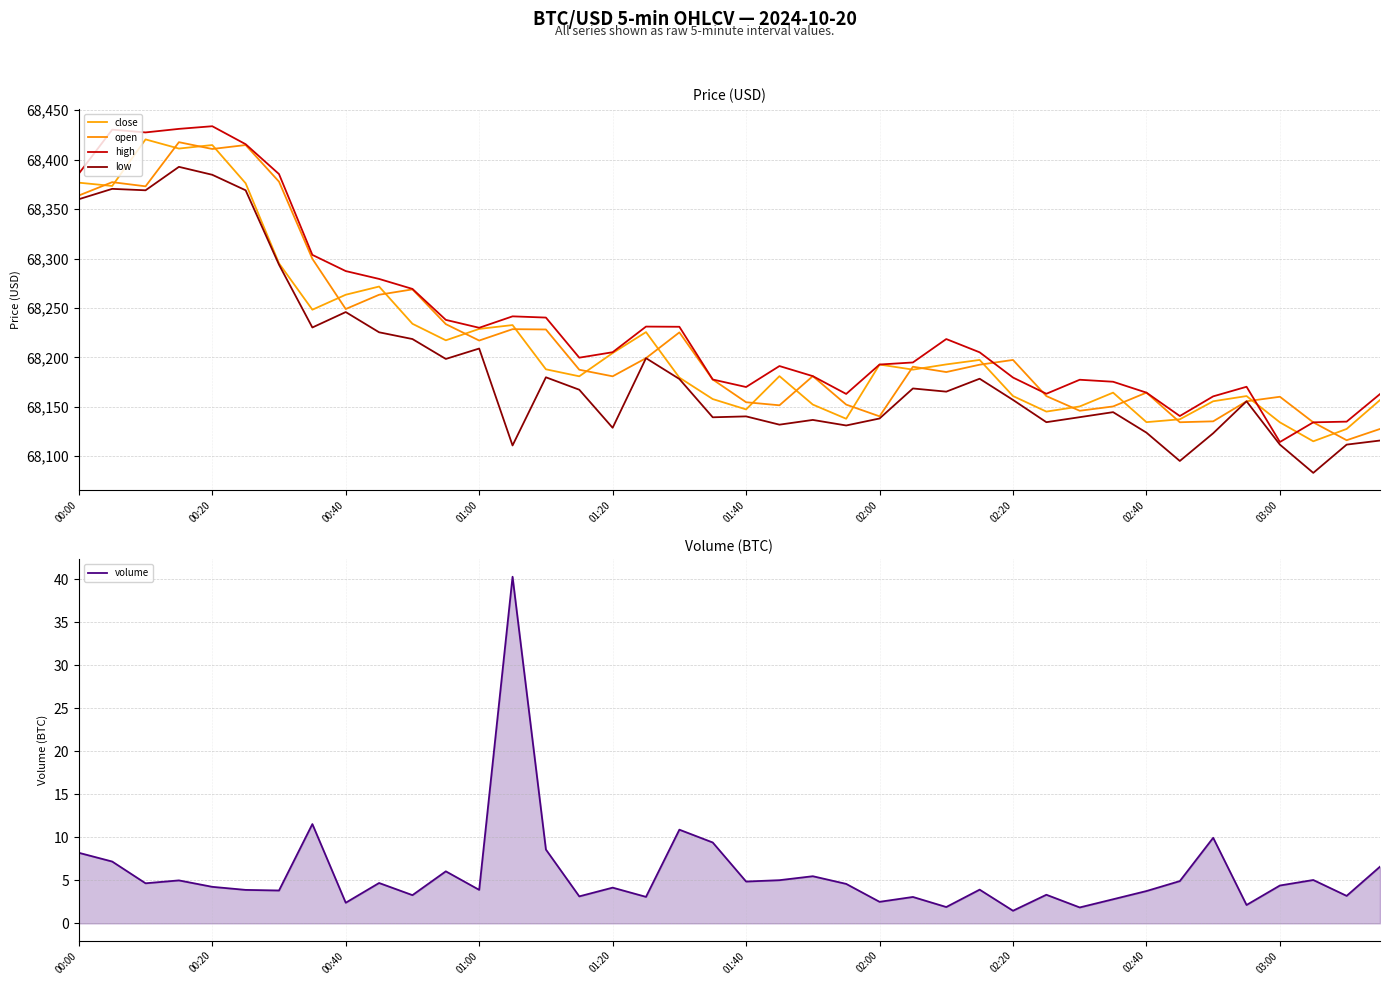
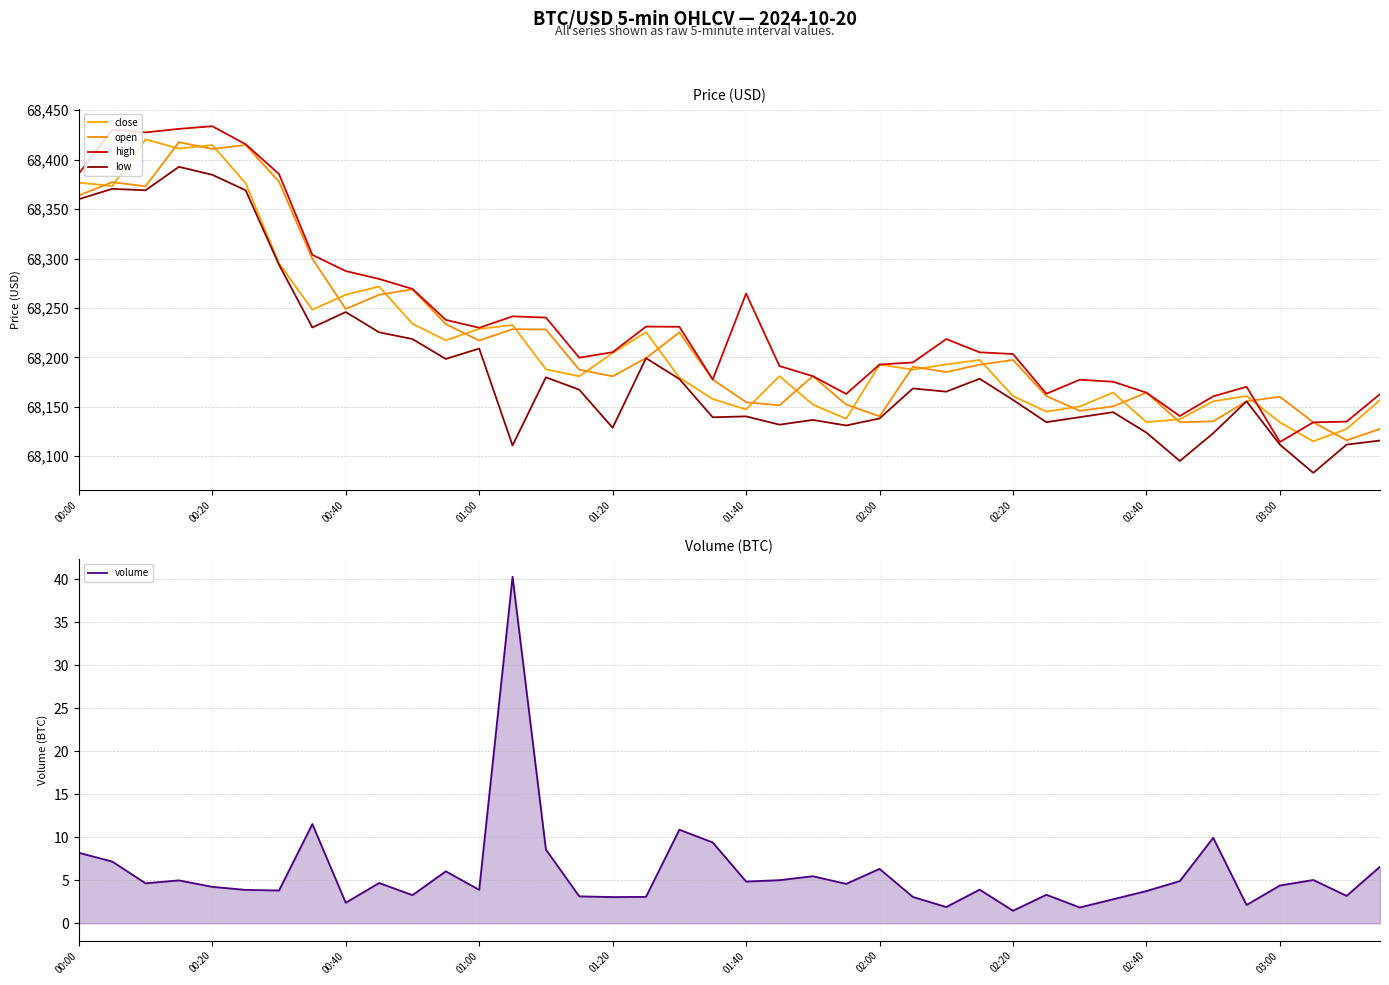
  {
    "Price (USD)": {
      "high": {
        "00:00": "68,390",
        "00:20": "68,430",
        "00:40": "68,290",
-       "01:40": "68,170",
-       "02:20": "68,180",
+       "01:40": "68,260",
+       "02:20": "68,200",
        "03:00": "68,110"
      },
      "low": {
        "00:00": "68,360",
        "00:20": "68,380",
        "00:40": "68,250",
        "01:00": "68,210",
        "01:20": "68,130",
        "01:40": "68,140",
        "02:20": "68,160",
        "02:40": "68,120",
        "03:00": "68,110"
      }
    },
    "Volume (BTC)": {
      "00:00": "8",
      "00:20": "4",
      "00:40": "2",
      "01:00": "4",
-     "01:20": "4",
+     "01:20": "3",
      "01:40": "5",
-     "02:00": "3",
+     "02:00": "6",
      "02:20": "1",
      "02:40": "4",
      "03:00": "4"
    }
  }
